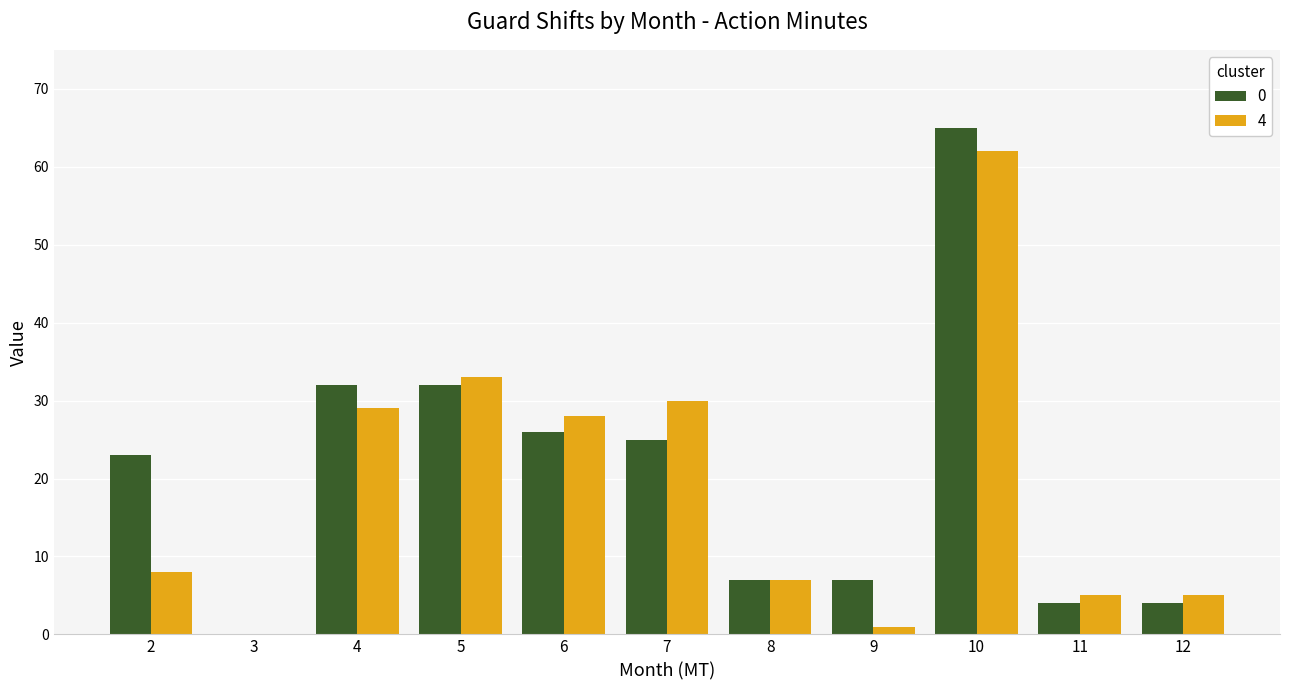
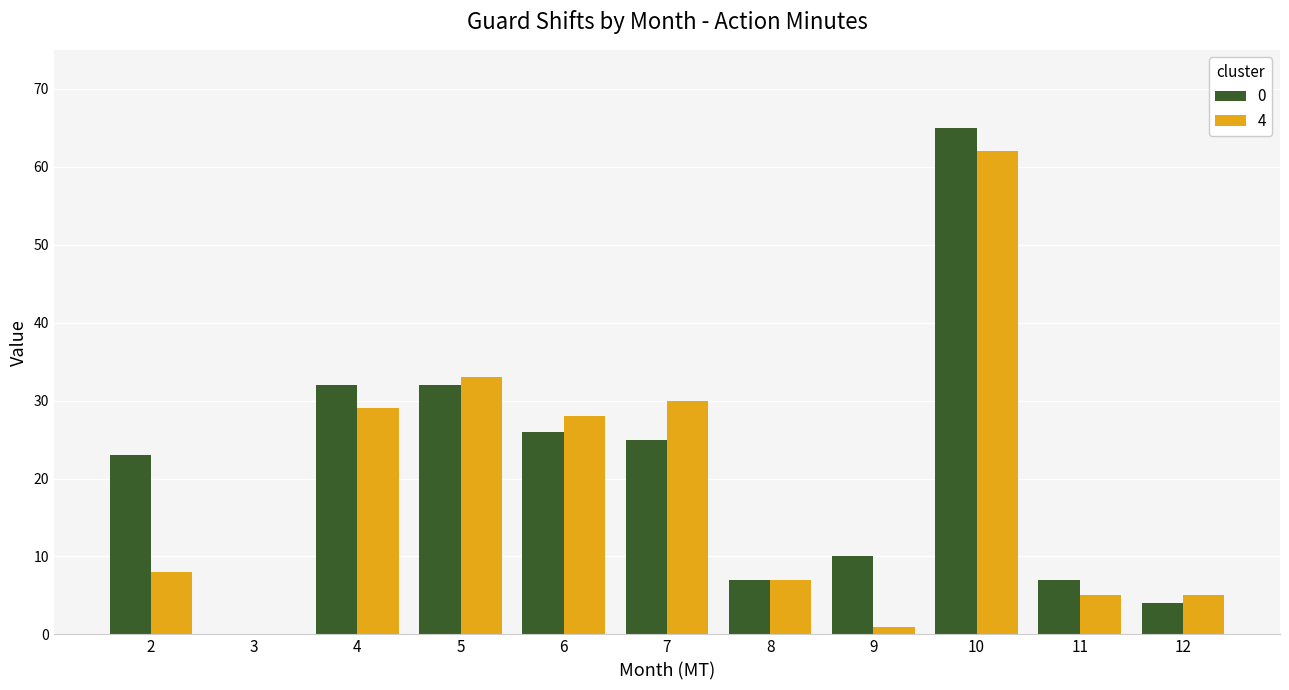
  {
    "0": {
      "2": 23,
      "3": 0,
      "4": 32,
      "5": 32,
      "6": 26,
      "7": 25,
      "8": 7,
-     "9": 7,
+     "9": 10,
      "10": 65,
-     "11": 4,
+     "11": 7,
      "12": 4
    },
    "4": {
      "2": 8,
      "3": 0,
      "4": 29,
      "5": 33,
      "6": 28,
      "7": 30,
      "8": 7,
      "9": 1,
      "10": 62,
      "11": 5,
      "12": 5
    }
  }
